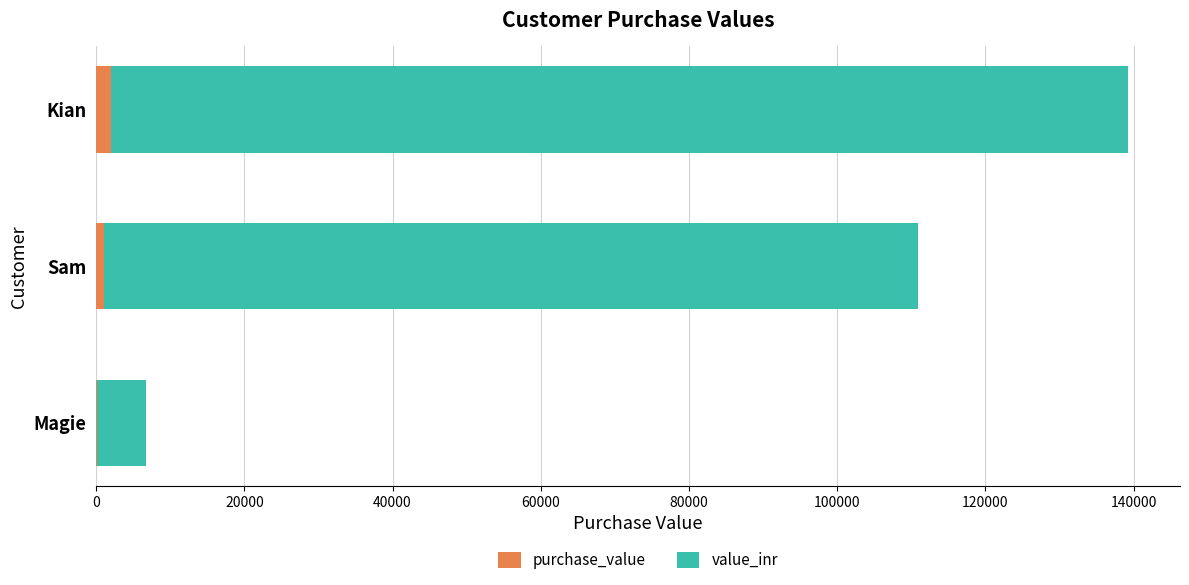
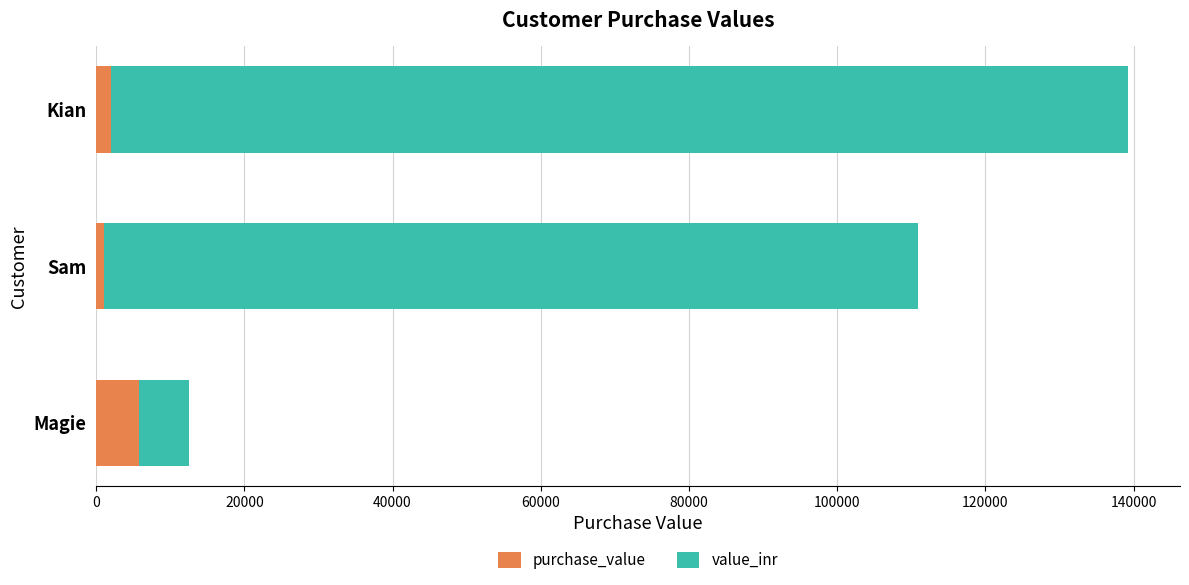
  {
    "purchase_value": {
      "Kian": 2000,
      "Sam": 1000,
-     "Magie": 0
+     "Magie": 6000
    },
    "value_inr": {
      "Kian": 137000,
      "Sam": 110000,
      "Magie": 7000
    }
  }
